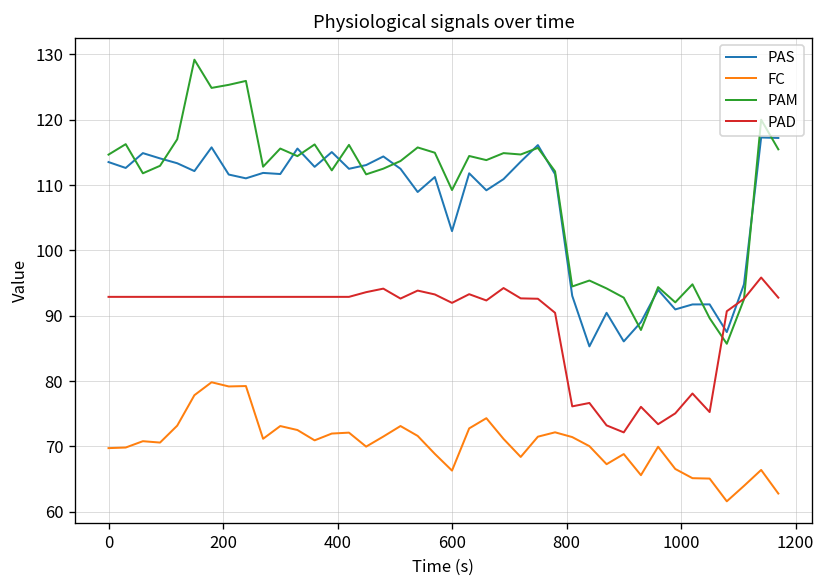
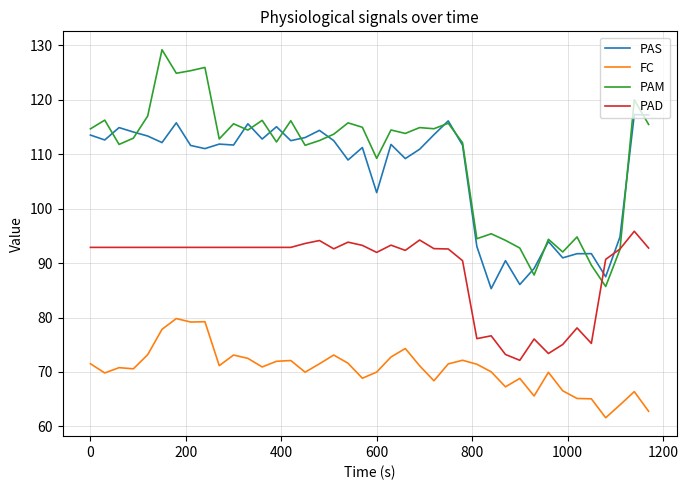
  {
    "PAS": {
      "0": 114,
      "600": 103
    },
    "FC": {
-     "0": 70,
-     "600": 66
+     "0": 72,
+     "600": 70
    },
    "PAM": {
      "0": 115,
      "600": 109
    },
    "PAD": {
      "0": 93,
      "600": 92
    }
  }
